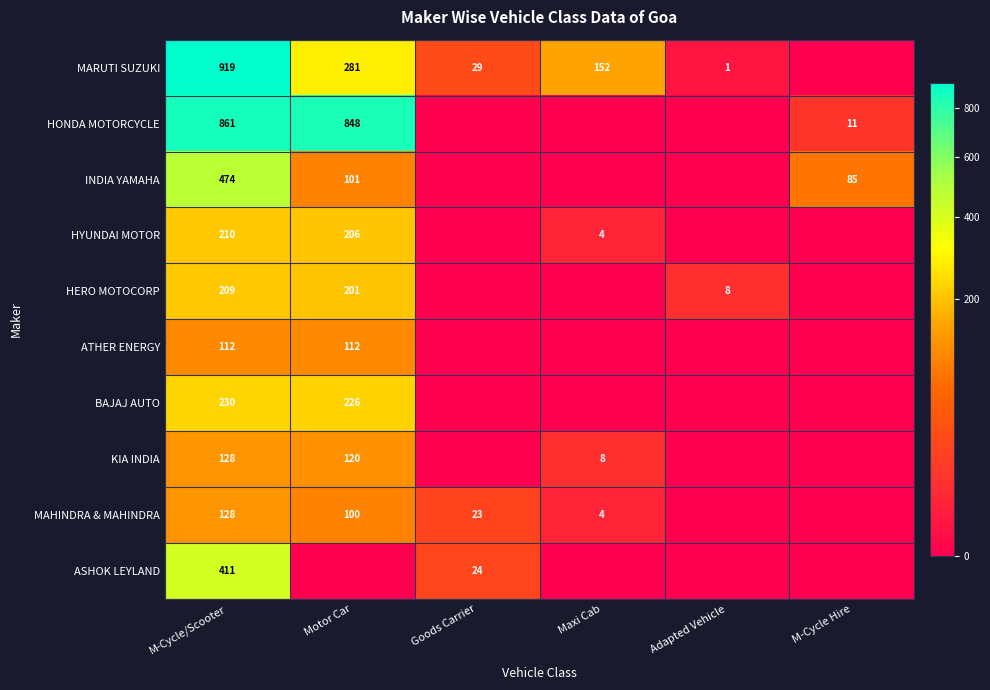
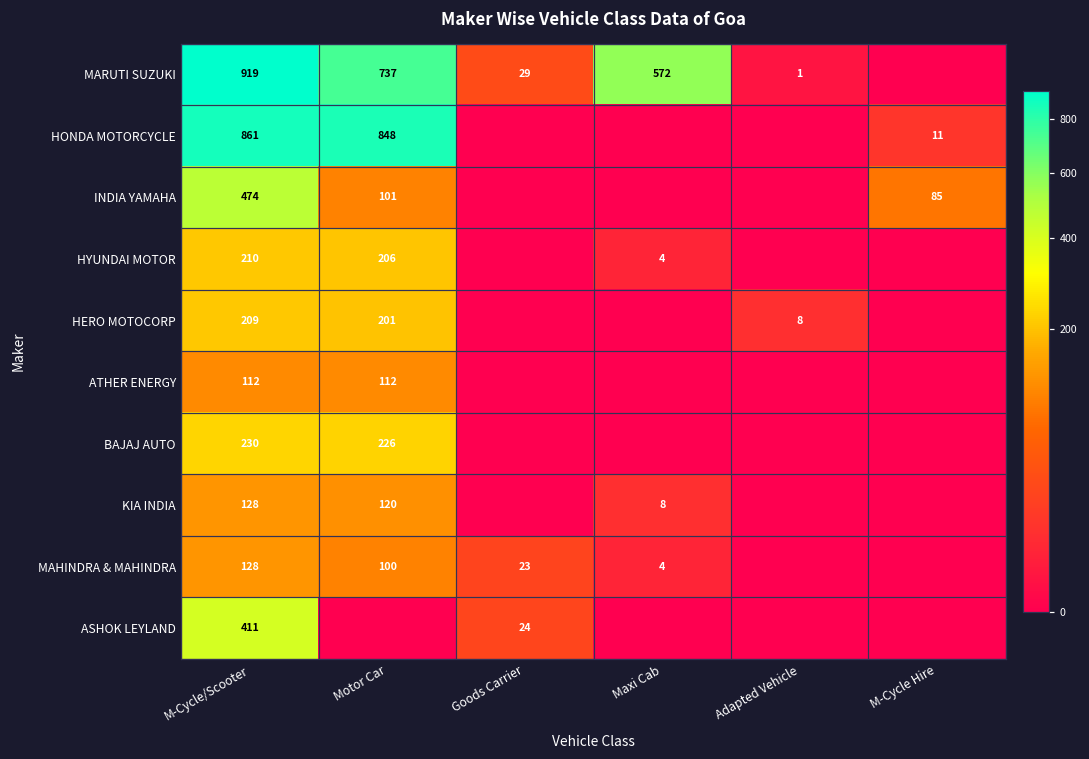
  {
    "MARUTI SUZUKI": {
      "M-Cycle/Scooter": 919,
-     "Motor Car": 281,
+     "Motor Car": 737,
      "Goods Carrier": 29,
-     "Maxi Cab": 152,
+     "Maxi Cab": 572,
      "Adapted Vehicle": 1
    },
    "HONDA MOTORCYCLE": {
      "M-Cycle/Scooter": 861,
      "Motor Car": 848,
      "M-Cycle Hire": 11
    },
    "INDIA YAMAHA": {
      "M-Cycle/Scooter": 474,
      "Motor Car": 101,
      "M-Cycle Hire": 85
    },
    "HYUNDAI MOTOR": {
      "M-Cycle/Scooter": 210,
      "Motor Car": 206,
      "Maxi Cab": 4
    },
    "HERO MOTOCORP": {
      "M-Cycle/Scooter": 209,
      "Motor Car": 201,
      "Adapted Vehicle": 8
    },
    "ATHER ENERGY": {
      "M-Cycle/Scooter": 112,
      "Motor Car": 112
    },
    "BAJAJ AUTO": {
      "M-Cycle/Scooter": 230,
      "Motor Car": 226
    },
    "KIA INDIA": {
      "M-Cycle/Scooter": 128,
      "Motor Car": 120,
      "Maxi Cab": 8
    },
    "MAHINDRA & MAHINDRA": {
      "M-Cycle/Scooter": 128,
      "Motor Car": 100,
      "Goods Carrier": 23,
      "Maxi Cab": 4
    },
    "ASHOK LEYLAND": {
      "M-Cycle/Scooter": 411,
      "Goods Carrier": 24
    }
  }
